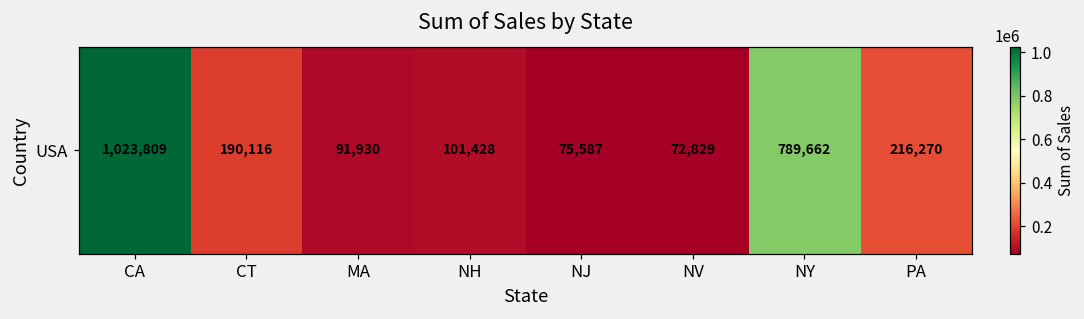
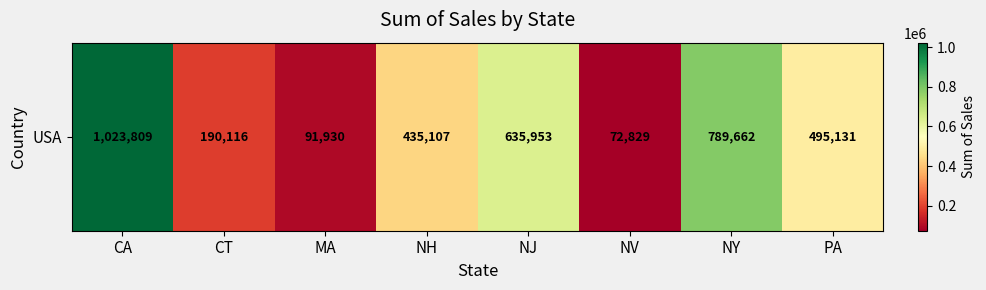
  {
    "USA": {
      "CA": "1,023,809",
      "CT": "190,116",
      "MA": "91,930",
-     "NH": "101,428",
-     "NJ": "75,587",
+     "NH": "435,107",
+     "NJ": "635,953",
      "NV": "72,829",
      "NY": "789,662",
-     "PA": "216,270"
+     "PA": "495,131"
    }
  }
